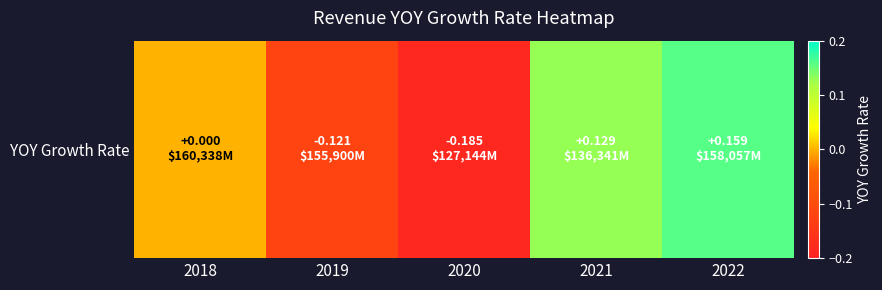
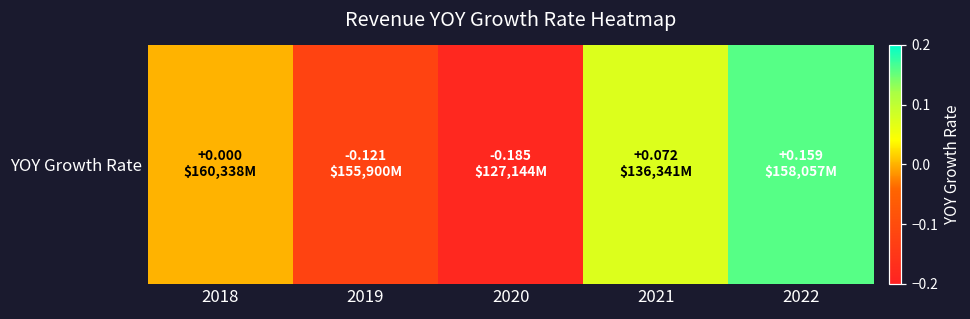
  {
    "YOY Growth Rate": {
-     "2021": "+0.129"
+     "2021": "+0.072"
    }
  }
